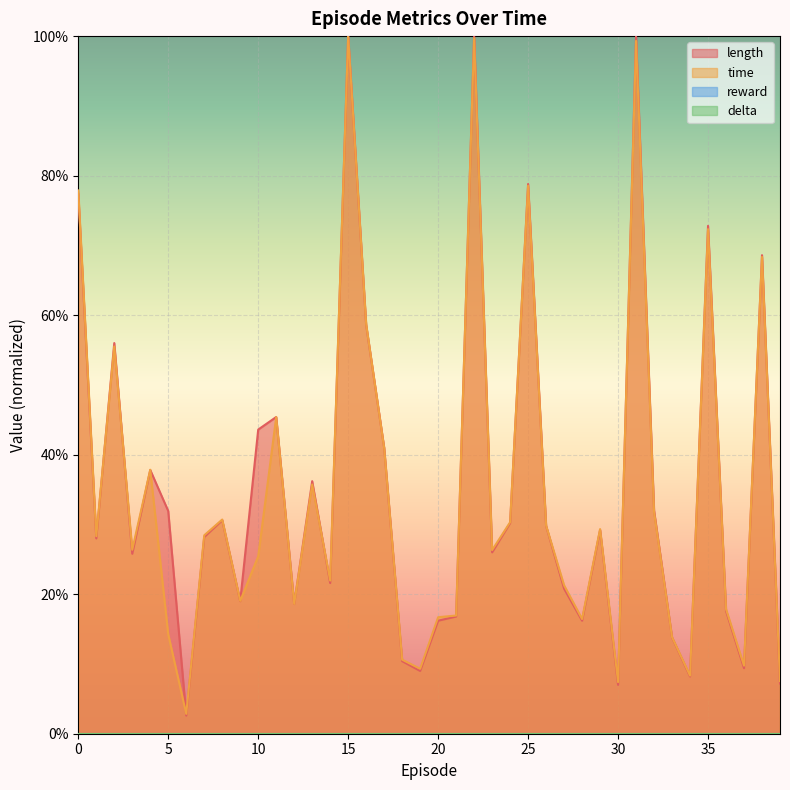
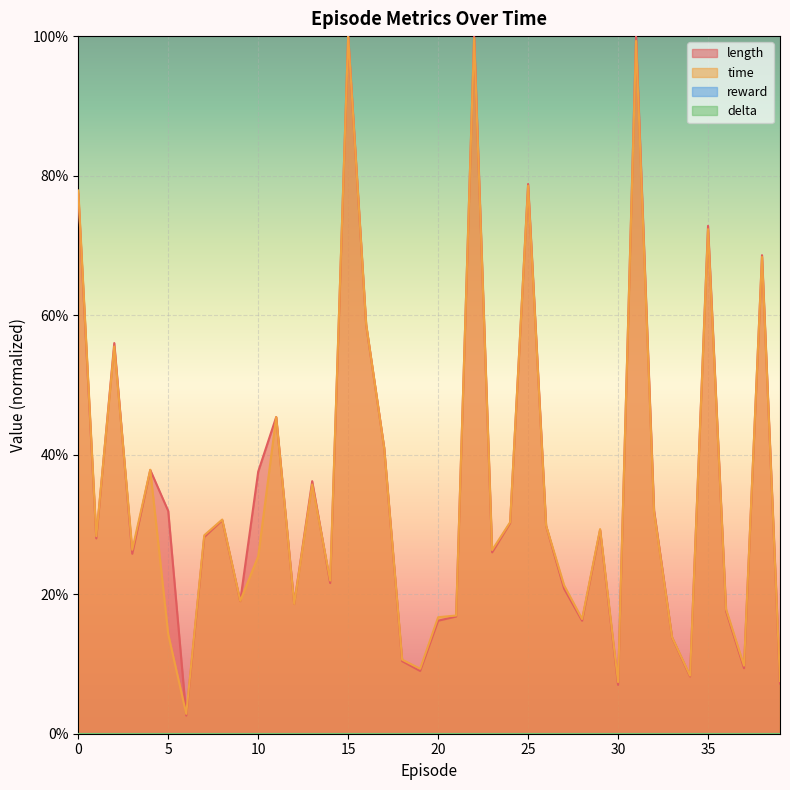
  {
    "length": {
      "0": "77%",
      "5": "32%",
-     "10": "44%",
+     "10": "38%",
      "20": "16%",
      "30": "7%",
      "35": "73%"
    },
    "time": {
      "0": "78%",
      "5": "14%",
      "10": "25%",
      "20": "17%",
      "30": "7%",
      "35": "72%"
    },
    "delta": {
      "0": "0%",
      "5": "0%",
      "10": "0%",
      "15": "0%",
      "20": "0%",
      "25": "0%",
      "30": "0%",
      "35": "0%"
    }
  }
